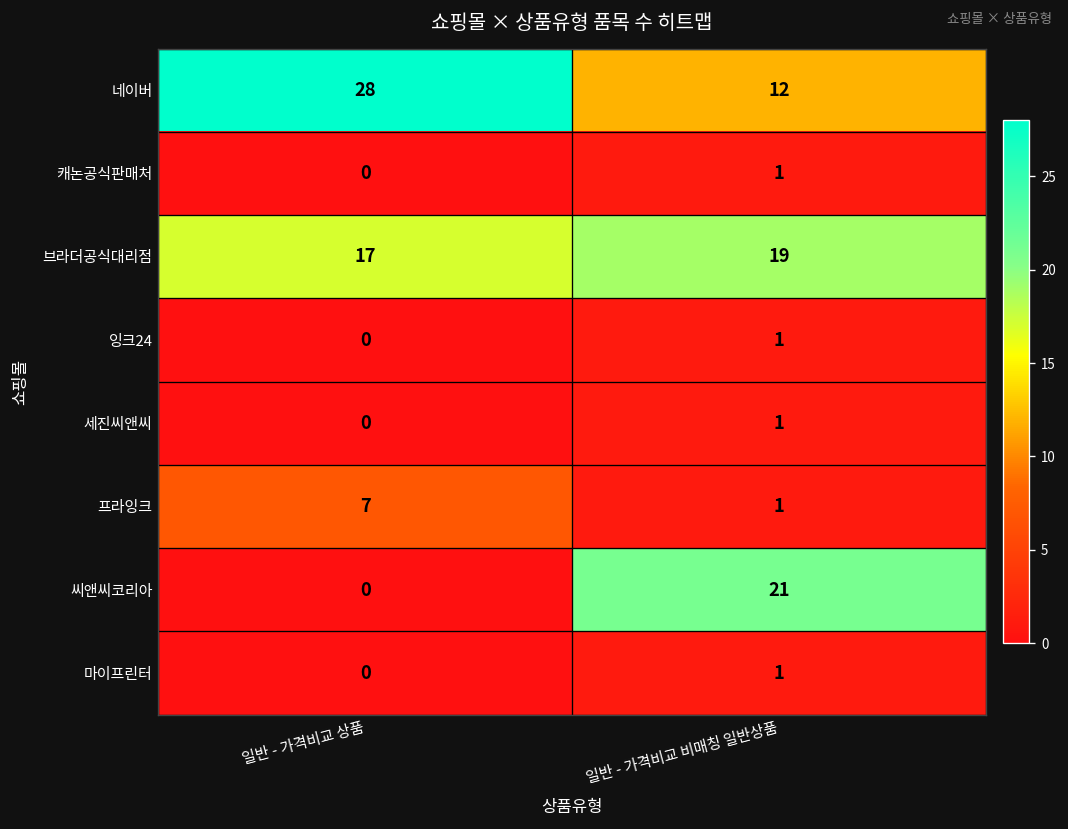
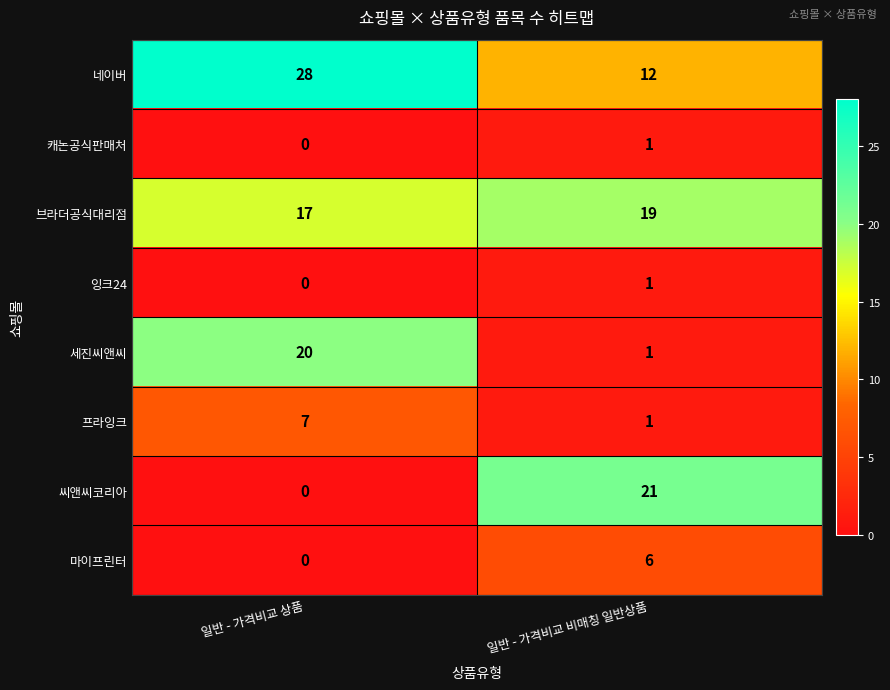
  {
    "네이버": {
      "일반 - 가격비교 상품": 28,
      "일반 - 가격비교 비매칭 일반상품": 12
    },
    "캐논공식판매처": {
      "일반 - 가격비교 상품": 0,
      "일반 - 가격비교 비매칭 일반상품": 1
    },
    "브라더공식대리점": {
      "일반 - 가격비교 상품": 17,
      "일반 - 가격비교 비매칭 일반상품": 19
    },
    "잉크24": {
      "일반 - 가격비교 상품": 0,
      "일반 - 가격비교 비매칭 일반상품": 1
    },
    "세진씨앤씨": {
-     "일반 - 가격비교 상품": 0,
+     "일반 - 가격비교 상품": 20,
      "일반 - 가격비교 비매칭 일반상품": 1
    },
    "프라잉크": {
      "일반 - 가격비교 상품": 7,
      "일반 - 가격비교 비매칭 일반상품": 1
    },
    "씨앤씨코리아": {
      "일반 - 가격비교 상품": 0,
      "일반 - 가격비교 비매칭 일반상품": 21
    },
    "마이프린터": {
      "일반 - 가격비교 상품": 0,
-     "일반 - 가격비교 비매칭 일반상품": 1
+     "일반 - 가격비교 비매칭 일반상품": 6
    }
  }
